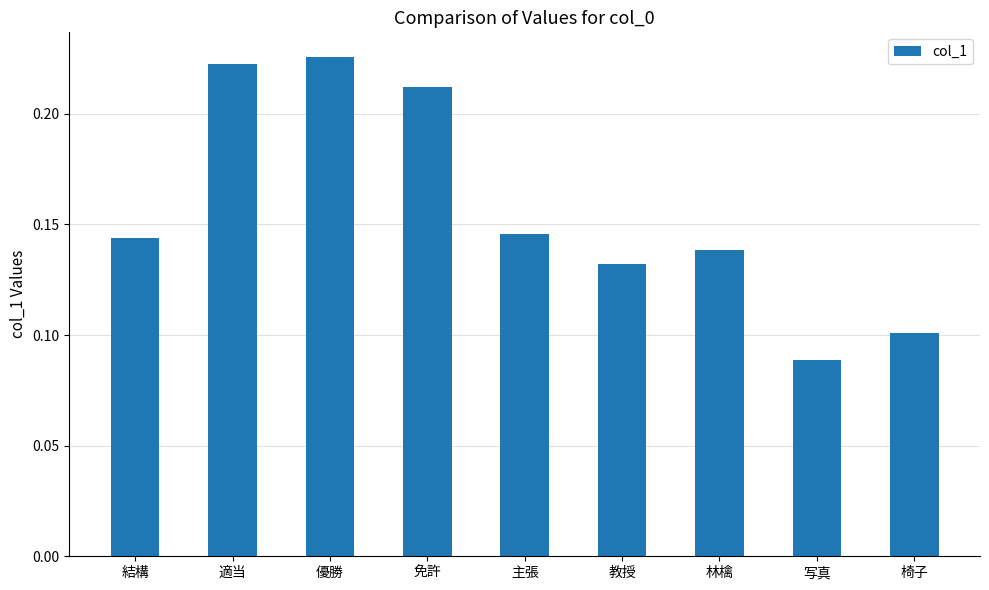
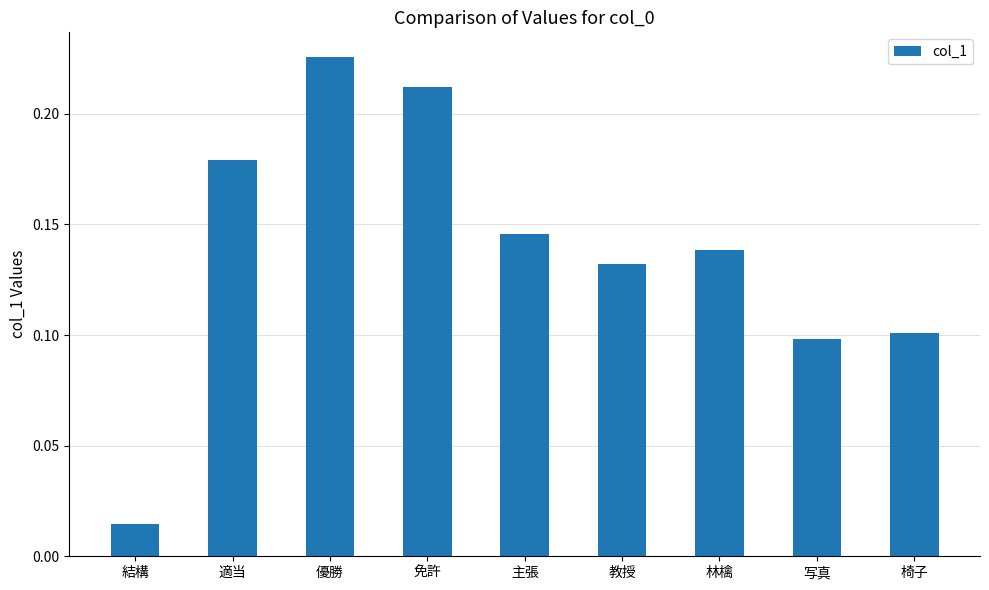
  {
-   "結構": 0.144,
-   "適当": 0.223,
+   "結構": 0.014,
+   "適当": 0.179,
    "優勝": 0.226,
    "免許": 0.212,
    "主張": 0.146,
    "教授": 0.132,
    "林檎": 0.138,
-   "写真": 0.089,
+   "写真": 0.098,
    "椅子": 0.101
  }
